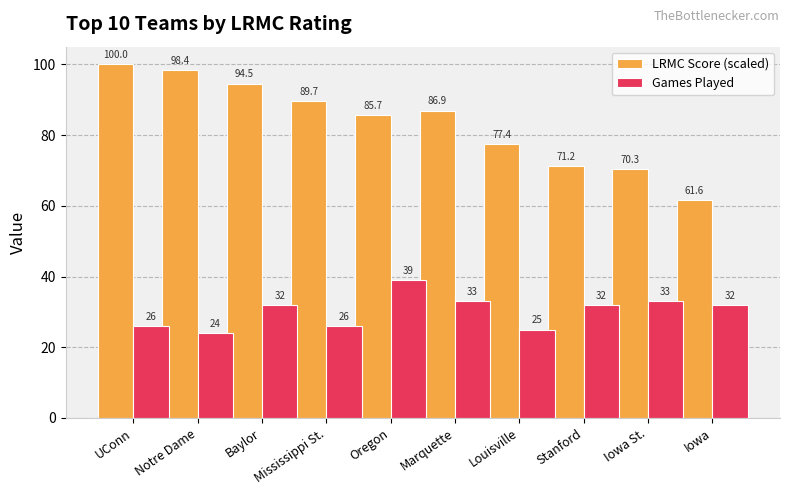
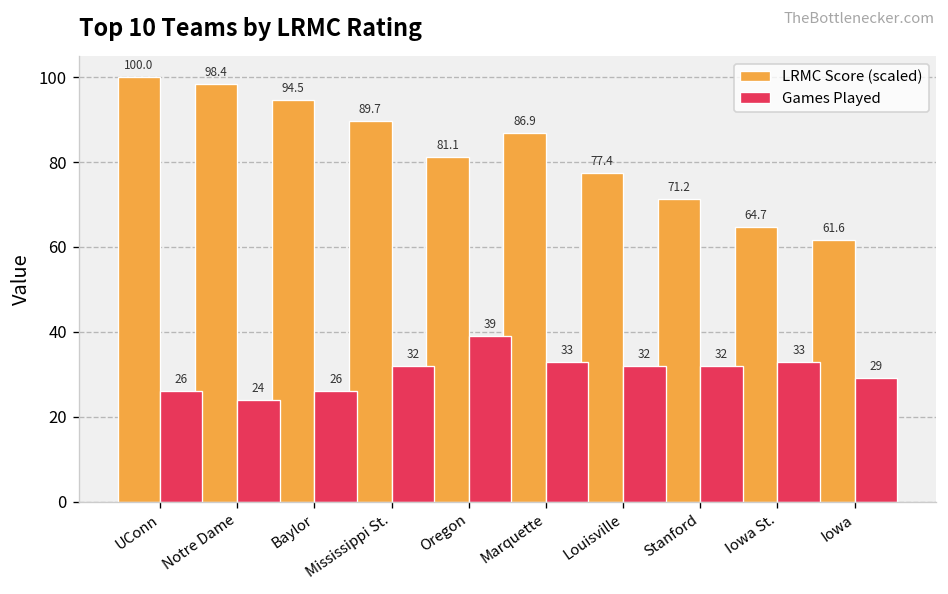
  {
    "LRMC Score (scaled)": {
      "UConn": 100.0,
      "Notre Dame": 98.4,
      "Baylor": 94.5,
      "Mississippi St.": 89.7,
-     "Oregon": 85.7,
+     "Oregon": 81.1,
      "Marquette": 86.9,
      "Louisville": 77.4,
      "Stanford": 71.2,
-     "Iowa St.": 70.3,
+     "Iowa St.": 64.7,
      "Iowa": 61.6
    },
    "Games Played": {
      "UConn": 26,
      "Notre Dame": 24,
-     "Baylor": 32,
-     "Mississippi St.": 26,
+     "Baylor": 26,
+     "Mississippi St.": 32,
      "Oregon": 39,
      "Marquette": 33,
-     "Louisville": 25,
+     "Louisville": 32,
      "Stanford": 32,
      "Iowa St.": 33,
-     "Iowa": 32
+     "Iowa": 29
    }
  }
